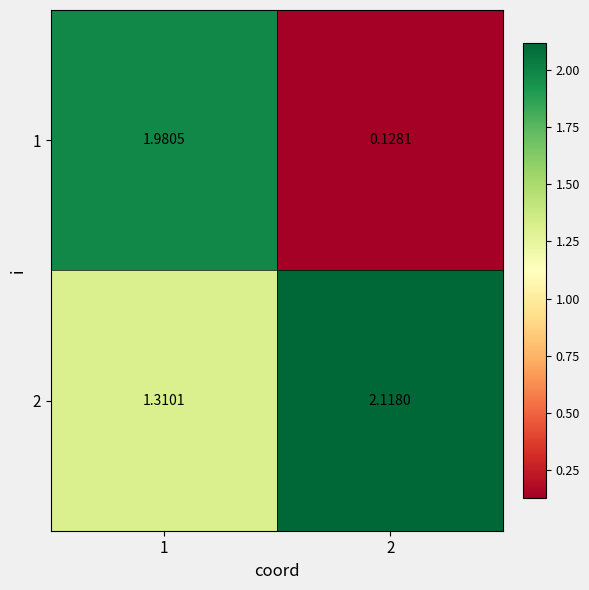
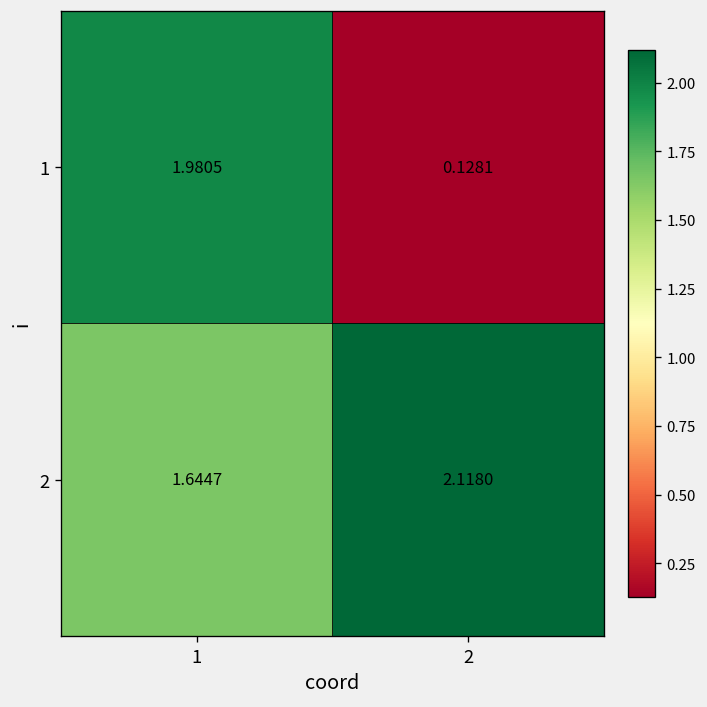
  {
    "1": {
      "1": 1.9805,
      "2": 0.1281
    },
    "2": {
-     "1": 1.3101,
+     "1": 1.6447,
      "2": 2.1180
    }
  }
